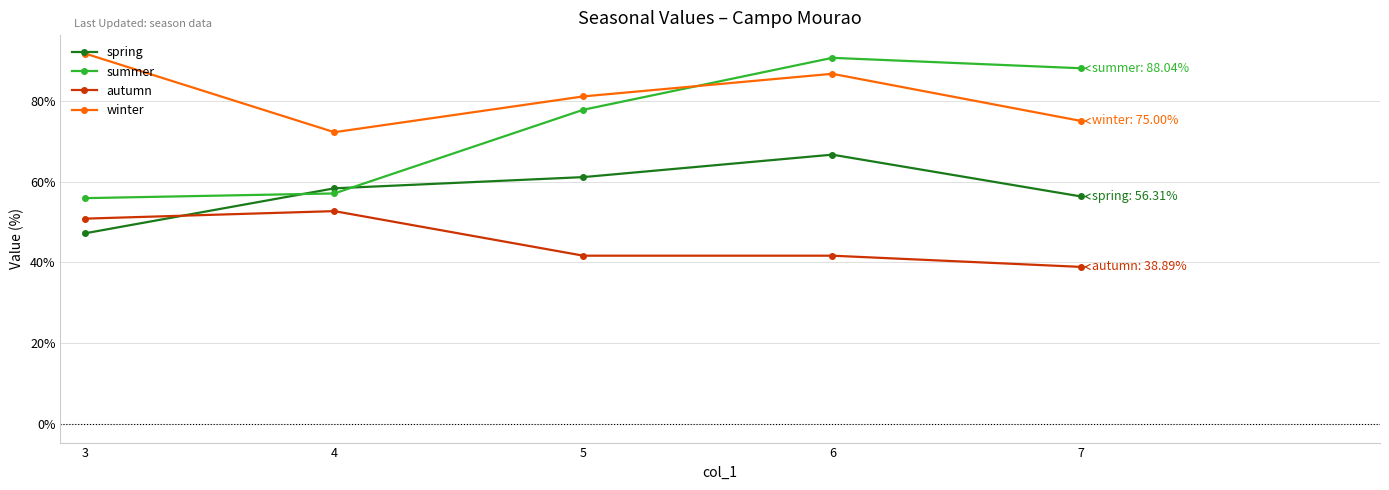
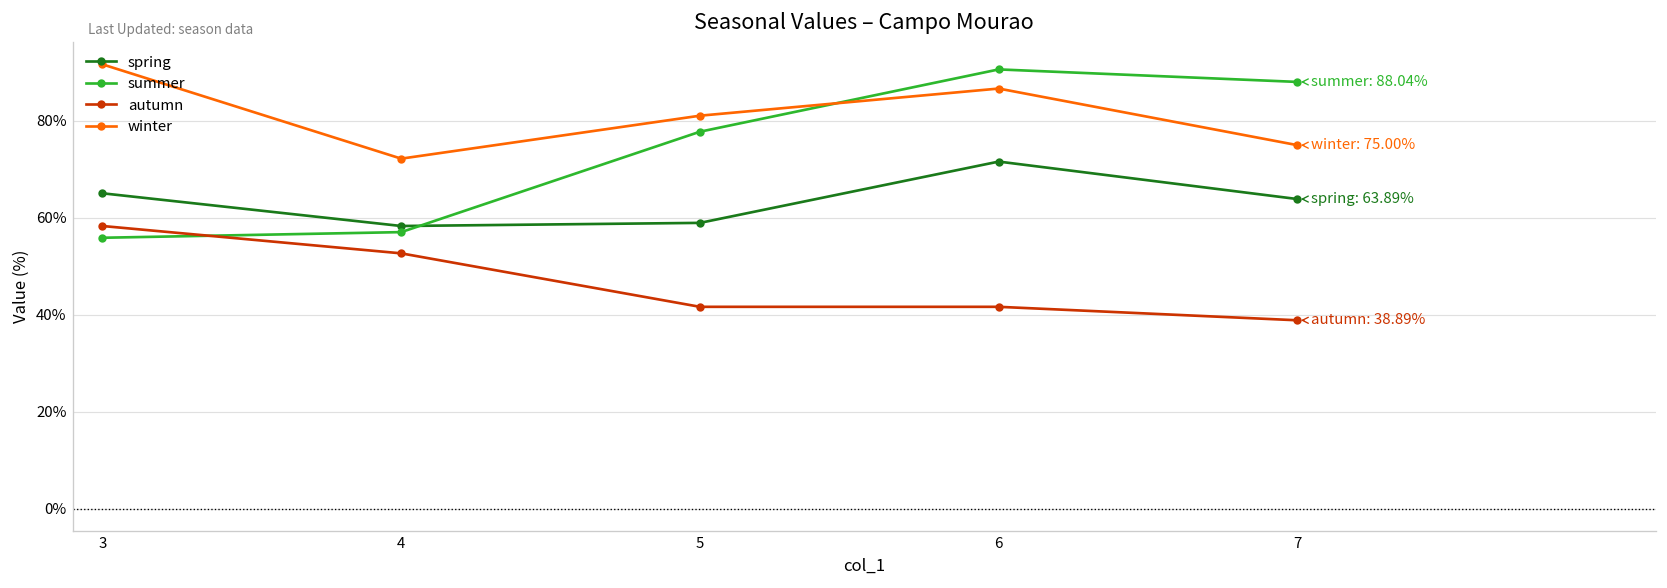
  {
    "spring": {
-     "3": "47%",
-     "5": "61%",
-     "6": "67%",
-     "7": "56.31%"
+     "3": "65%",
+     "5": "59%",
+     "6": "72%",
+     "7": "63.89%"
    },
    "summer": {
      "7": "88.04%"
    },
    "autumn": {
-     "3": "51%",
+     "3": "58%",
      "4": "53%",
      "5": "42%",
      "6": "42%"
    },
    "winter": {
      "7": "75.00%"
    }
  }
